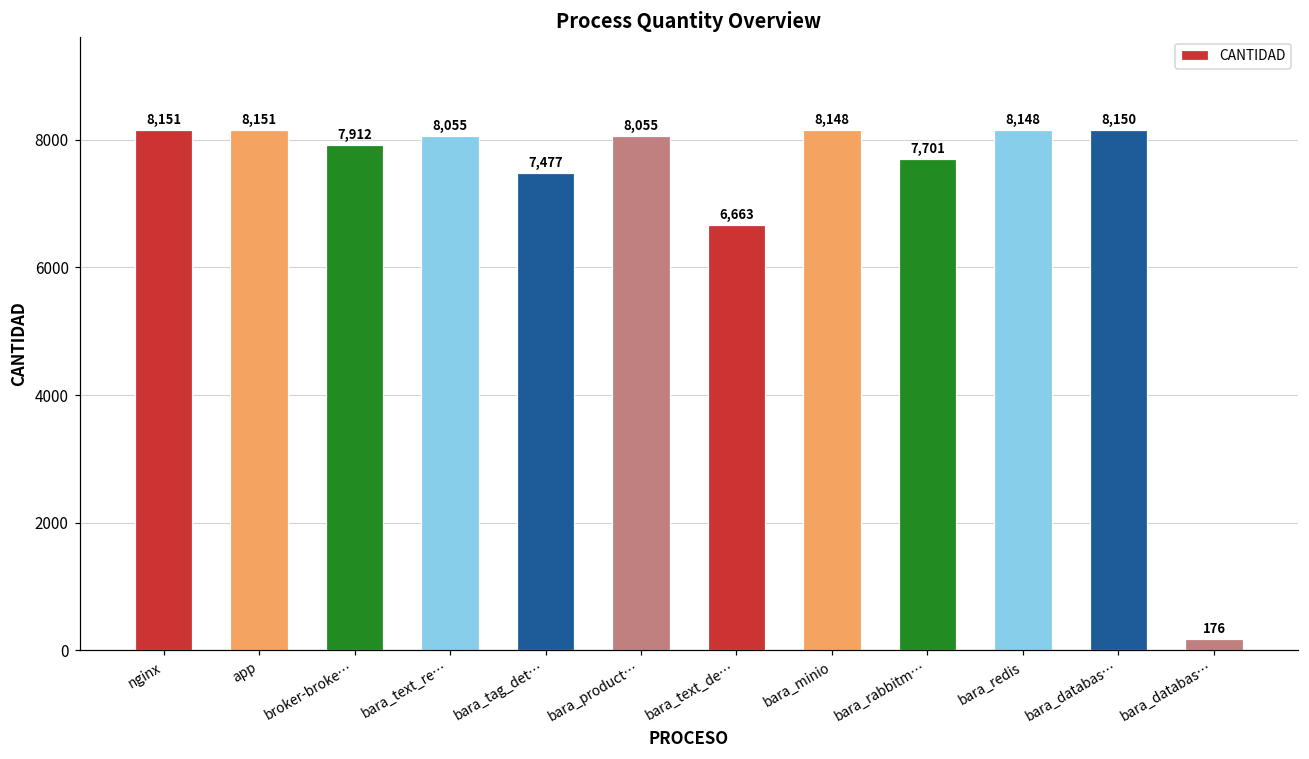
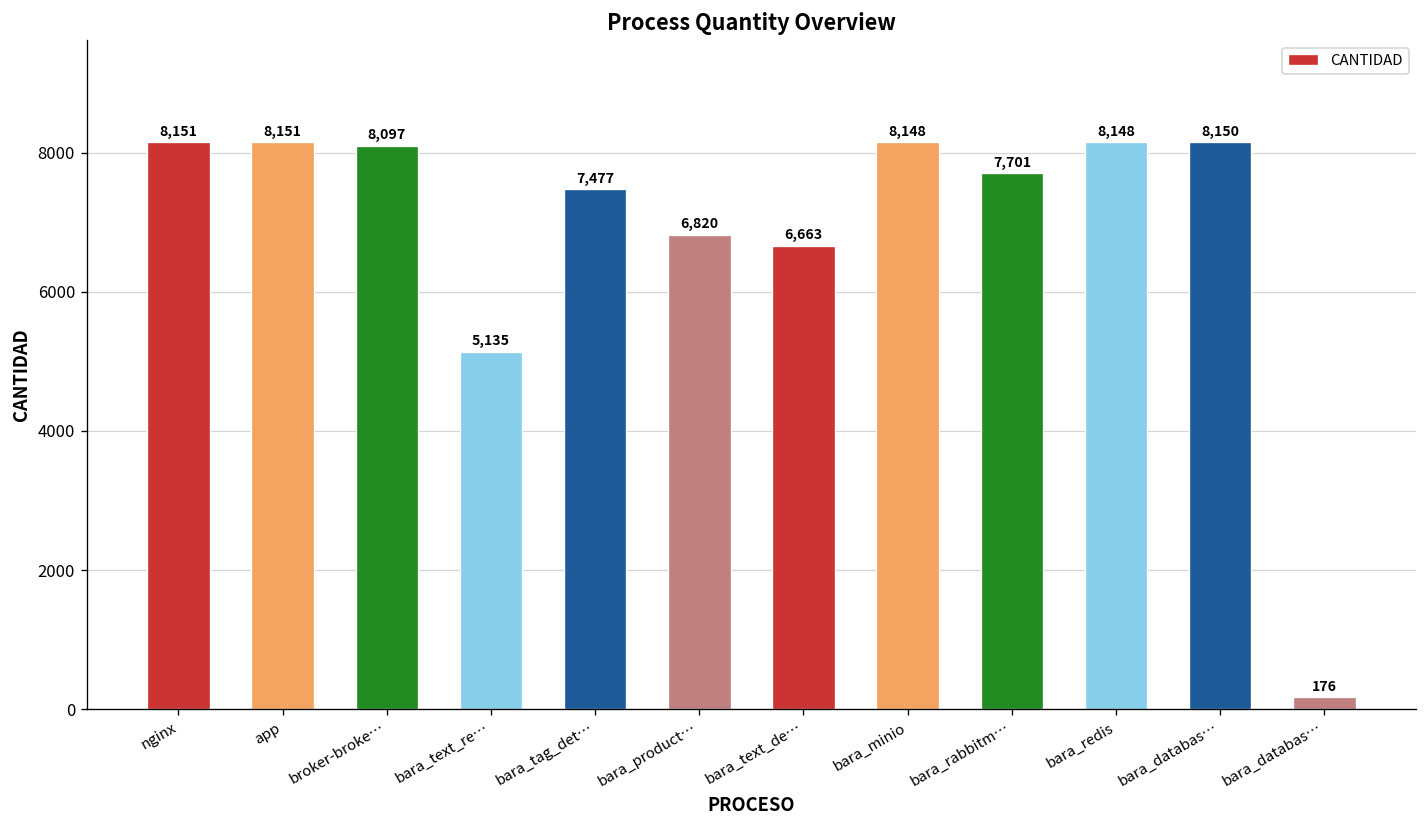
  {
    "nginx": "8,151",
    "app": "8,151",
-   "broker-broke…": "7,912",
-   "bara_text_re…": "8,055",
+   "broker-broke…": "8,097",
+   "bara_text_re…": "5,135",
    "bara_tag_det…": "7,477",
-   "bara_product…": "8,055",
+   "bara_product…": "6,820",
    "bara_text_de…": "6,663",
    "bara_minio": "8,148",
    "bara_rabbitm…": "7,701",
    "bara_redis": "8,148"
  }
